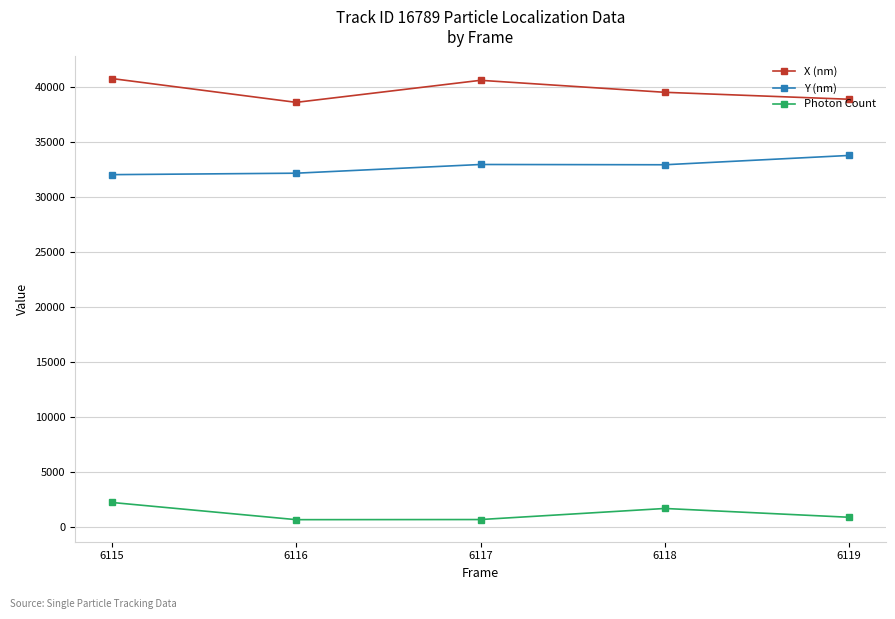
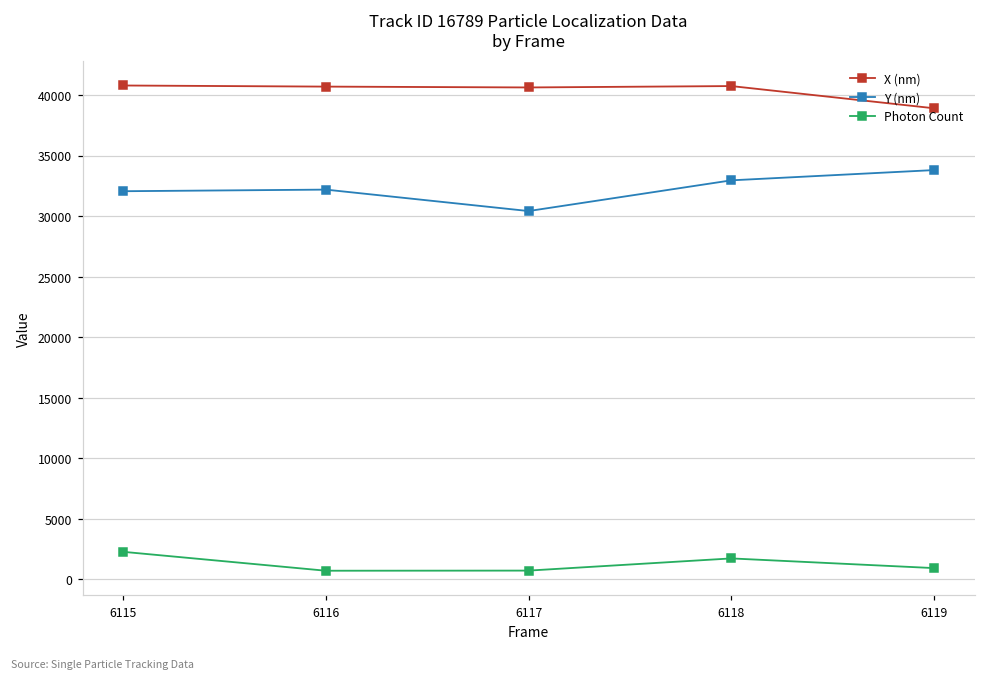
  {
    "X (nm)": {
      "6115": 40800,
-     "6116": 38600,
+     "6116": 40700,
      "6117": 40600,
-     "6118": 39500,
+     "6118": 40700,
      "6119": 38900
    },
    "Y (nm)": {
      "6115": 32100,
      "6116": 32200,
-     "6117": 33000,
+     "6117": 30400,
      "6118": 33000,
      "6119": 33800
    },
    "Photon Count": {
      "6115": 2300,
      "6116": 700,
      "6117": 700,
      "6118": 1700,
      "6119": 900
    }
  }
